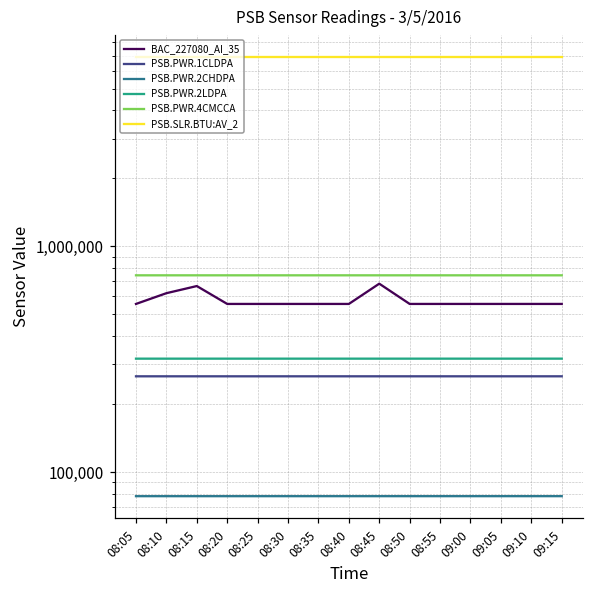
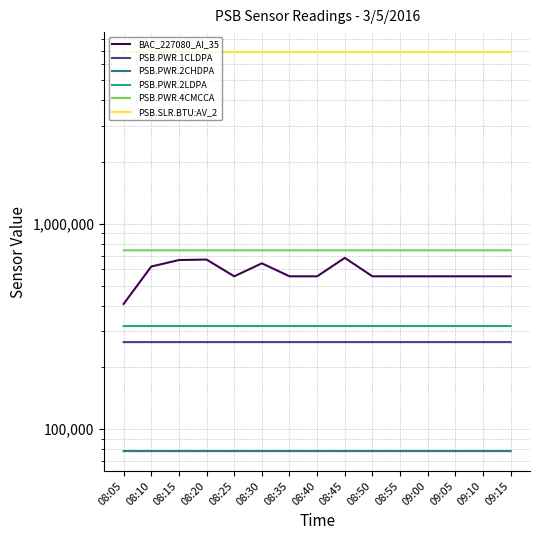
  {
    "BAC_227080_AI_35": {
-     "08:05": "560,000",
+     "08:05": "410,000",
      "08:10": "620,000",
      "08:15": "670,000",
-     "08:20": "560,000",
+     "08:20": "670,000",
      "08:25": "560,000",
-     "08:30": "560,000",
+     "08:30": "640,000",
      "08:35": "560,000",
      "08:40": "560,000",
      "08:45": "680,000",
      "08:50": "560,000",
      "08:55": "560,000",
      "09:00": "560,000",
      "09:05": "560,000",
      "09:10": "560,000",
      "09:15": "560,000"
    },
    "PSB.PWR.4CMCCA": {
      "08:05": "740,000",
      "08:10": "740,000",
      "08:15": "740,000",
      "08:20": "740,000",
      "08:25": "740,000",
      "08:30": "740,000",
      "08:35": "740,000",
      "08:40": "740,000",
      "08:45": "740,000",
      "08:50": "740,000",
      "08:55": "740,000",
      "09:00": "740,000",
      "09:05": "740,000",
      "09:10": "740,000",
      "09:15": "740,000"
    },
    "PSB.SLR.BTU:AV_2": {
      "08:25": "6,900,000",
      "08:30": "6,900,000",
      "08:35": "6,900,000",
      "08:40": "6,900,000",
      "08:45": "6,900,000",
      "08:50": "6,900,000",
      "08:55": "6,900,000",
      "09:00": "6,900,000",
      "09:05": "6,900,000",
      "09:10": "6,900,000",
      "09:15": "6,900,000"
    }
  }
